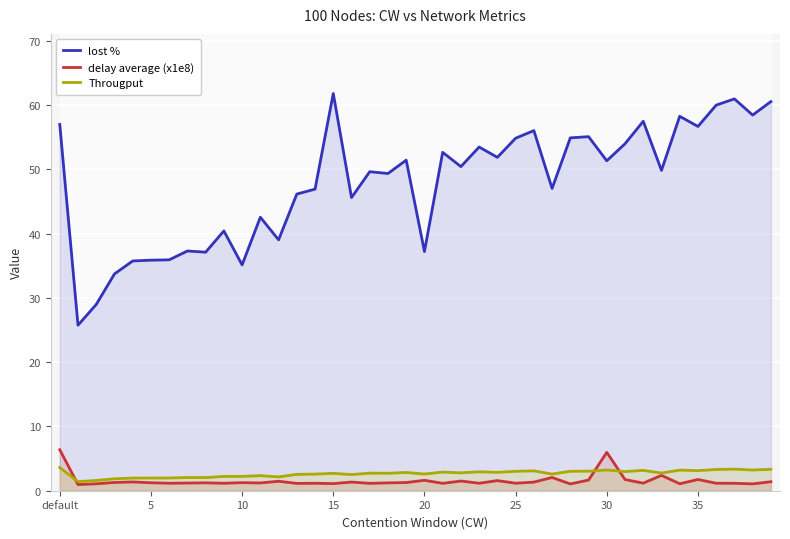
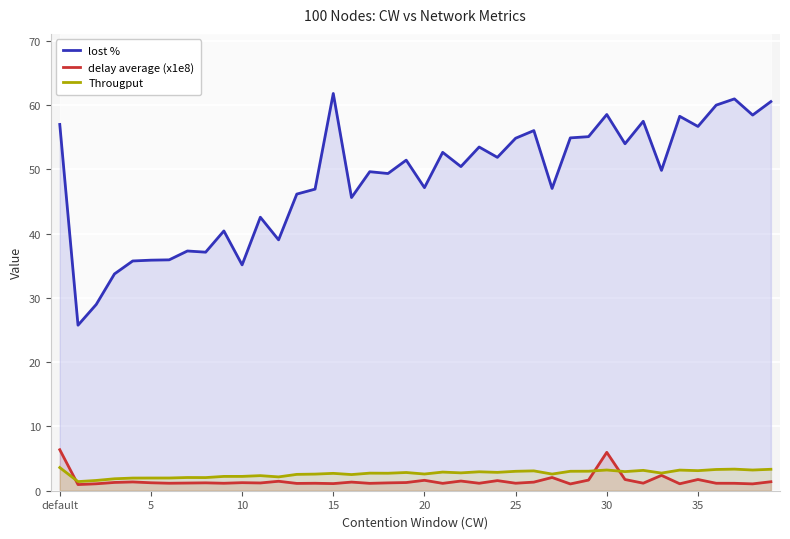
  {
    "lost %": {
      "default": 57,
      "5": 36,
      "10": 35,
      "15": 62,
-     "20": 37,
+     "20": 47,
      "25": 55,
-     "30": 51,
+     "30": 59,
      "35": 57
    },
    "delay average (x1e8)": {
      "default": 6,
      "5": 1,
      "10": 1,
      "15": 1,
      "20": 2,
      "25": 1,
      "30": 6,
      "35": 2
    },
    "Througput": {
      "default": 4,
      "5": 2,
      "10": 2,
      "15": 3,
      "20": 3,
      "25": 3,
      "30": 3,
      "35": 3
    }
  }
